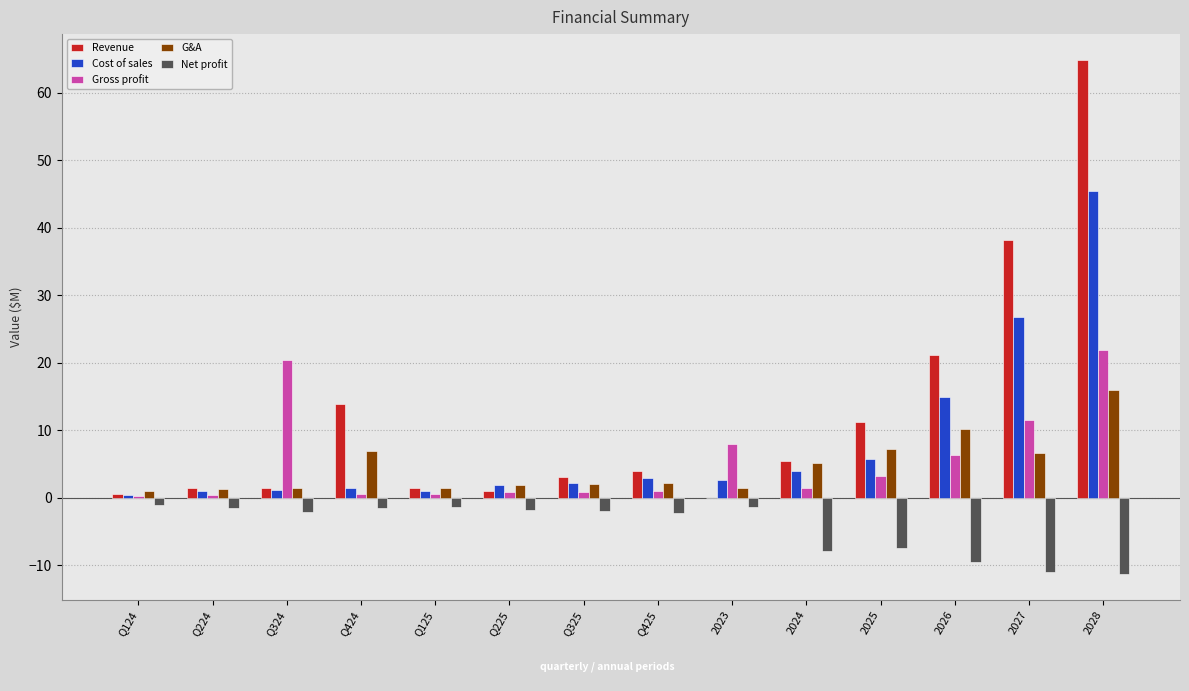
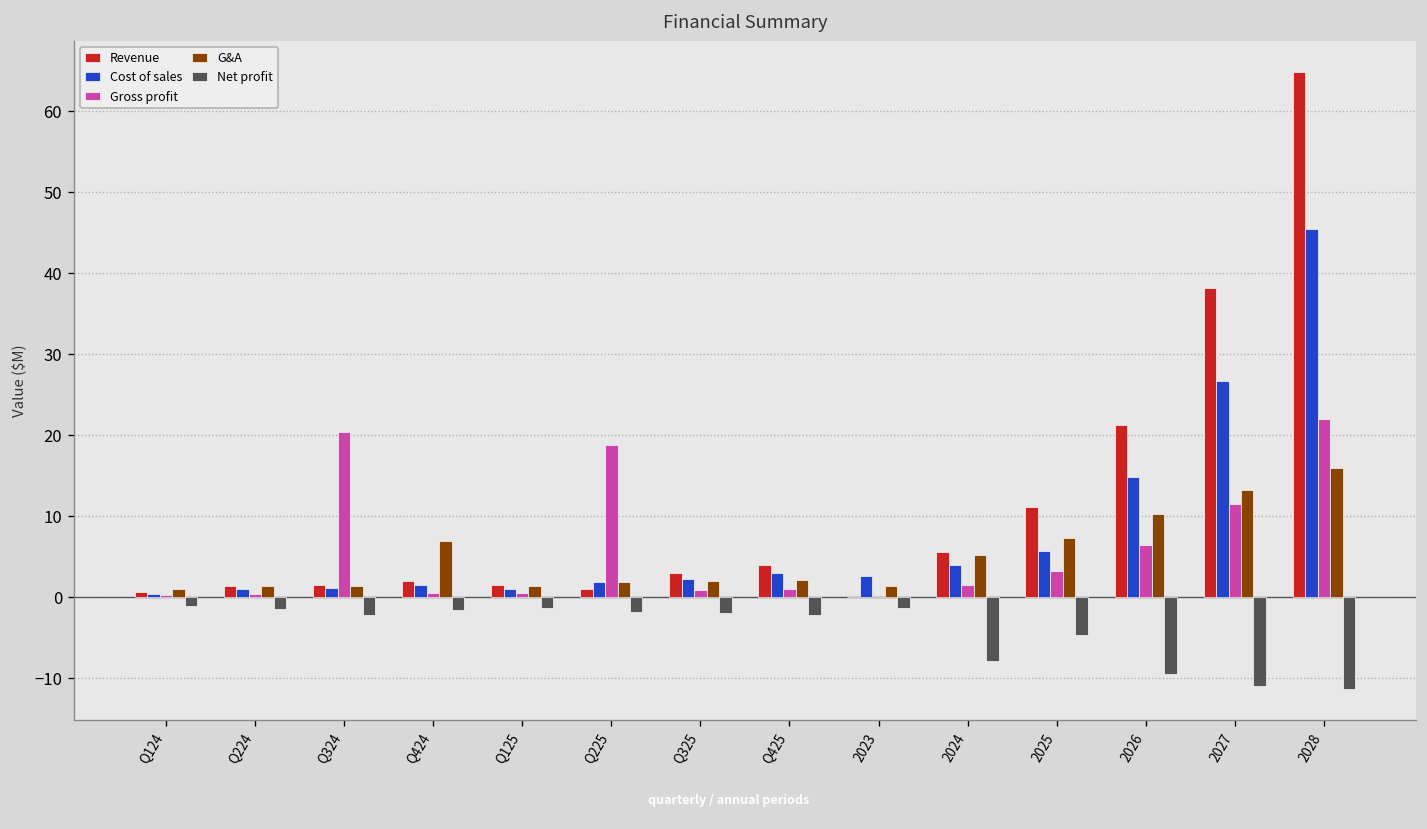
  {
    "Revenue": {
      "Q124": 1,
      "Q224": 1,
      "Q324": 2,
-     "Q424": 14,
+     "Q424": 2,
      "Q125": 2,
      "Q225": 1,
      "Q325": 3,
      "Q425": 4,
      "2023": 0,
      "2024": 6,
      "2025": 11,
      "2026": 21,
      "2027": 38,
      "2028": 65
    },
    "Cost of sales": {
      "Q124": 0,
      "Q224": 1,
      "Q324": 1,
      "Q424": 2,
      "Q125": 1,
      "Q225": 2,
      "Q325": 2,
      "Q425": 3,
      "2023": 3,
      "2024": 4,
      "2025": 6,
      "2026": 15,
      "2027": 27,
      "2028": 45
    },
    "Gross profit": {
      "Q224": 0,
      "Q324": 20,
      "Q424": 1,
      "Q125": 0,
-     "Q225": 1,
+     "Q225": 19,
      "Q325": 1,
      "Q425": 1,
-     "2023": 8,
+     "2023": 0,
      "2024": 2,
      "2025": 3,
      "2026": 6,
      "2027": 11,
      "2028": 22
    },
    "G&A": {
      "Q124": 1,
      "Q224": 1,
      "Q324": 1,
      "Q424": 7,
      "Q125": 1,
      "Q225": 2,
      "Q325": 2,
      "Q425": 2,
      "2023": 1,
      "2024": 5,
      "2025": 7,
      "2026": 10,
-     "2027": 7,
+     "2027": 13,
      "2028": 16
    },
    "Net profit": {
      "Q124": -1,
      "Q224": -2,
      "Q324": -2,
      "Q424": -2,
      "Q125": -1,
      "Q225": -2,
      "Q325": -2,
      "Q425": -2,
      "2023": -1,
      "2024": -8,
-     "2025": -7,
+     "2025": -5,
      "2026": -10,
      "2027": -11,
      "2028": -11
    }
  }
